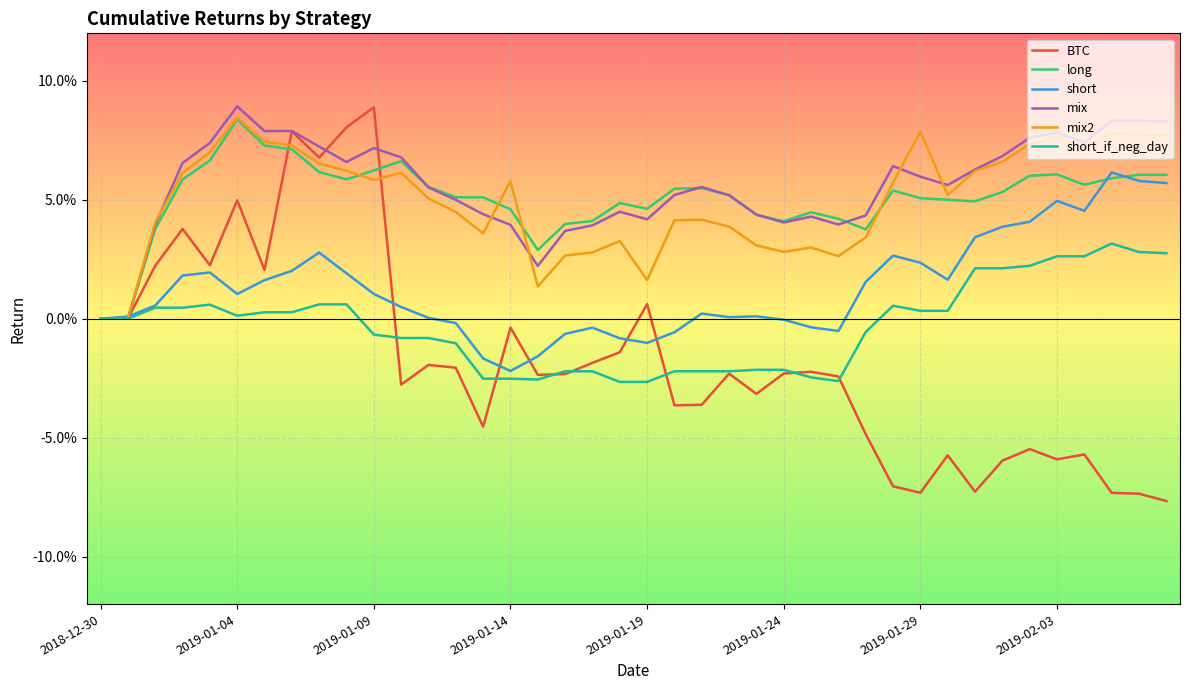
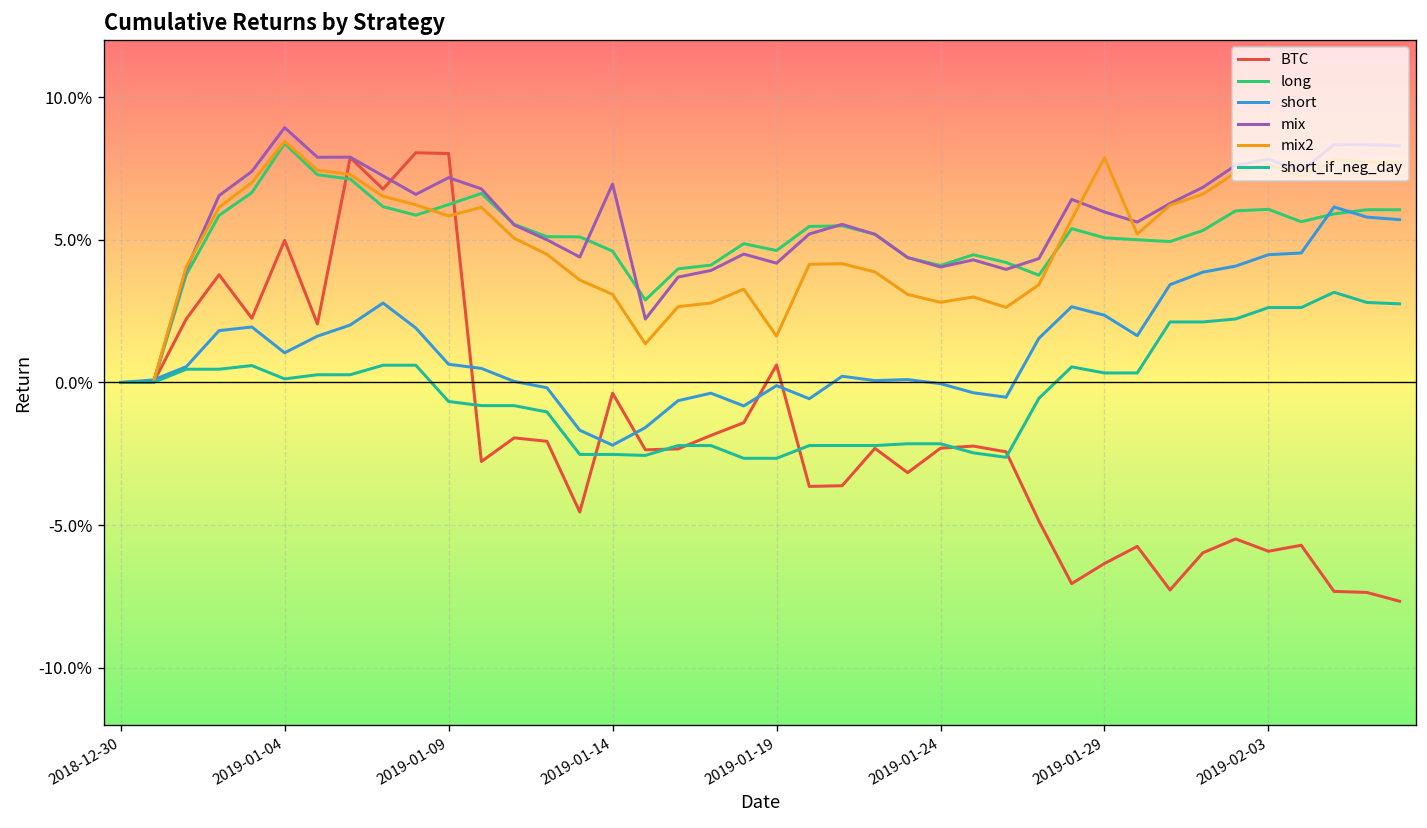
  {
    "BTC": {
      "2019-01-04": "5.0%",
-     "2019-01-09": "8.9%",
+     "2019-01-09": "8.0%",
      "2019-01-14": "-0.4%",
      "2019-01-19": "0.6%",
      "2019-01-24": "-2.3%",
-     "2019-01-29": "-7.3%",
+     "2019-01-29": "-6.3%",
      "2019-02-03": "-5.9%"
    },
    "short": {
      "2019-01-04": "1.0%",
-     "2019-01-09": "1.0%",
+     "2019-01-09": "0.6%",
      "2019-01-14": "-2.2%",
-     "2019-01-19": "-1.0%",
+     "2019-01-19": "-0.1%",
      "2019-01-24": "0.0%",
      "2019-01-29": "2.4%",
-     "2019-02-03": "5.0%"
+     "2019-02-03": "4.5%"
    },
    "mix": {
      "2019-01-04": "8.9%",
      "2019-01-09": "7.2%",
-     "2019-01-14": "3.9%",
+     "2019-01-14": "7.0%",
      "2019-01-19": "4.2%",
      "2019-01-29": "6.0%"
    },
    "mix2": {
      "2019-01-09": "5.8%",
-     "2019-01-14": "5.8%",
+     "2019-01-14": "3.1%",
      "2019-01-19": "1.6%",
      "2019-01-24": "2.8%",
      "2019-01-29": "7.9%"
    }
  }
